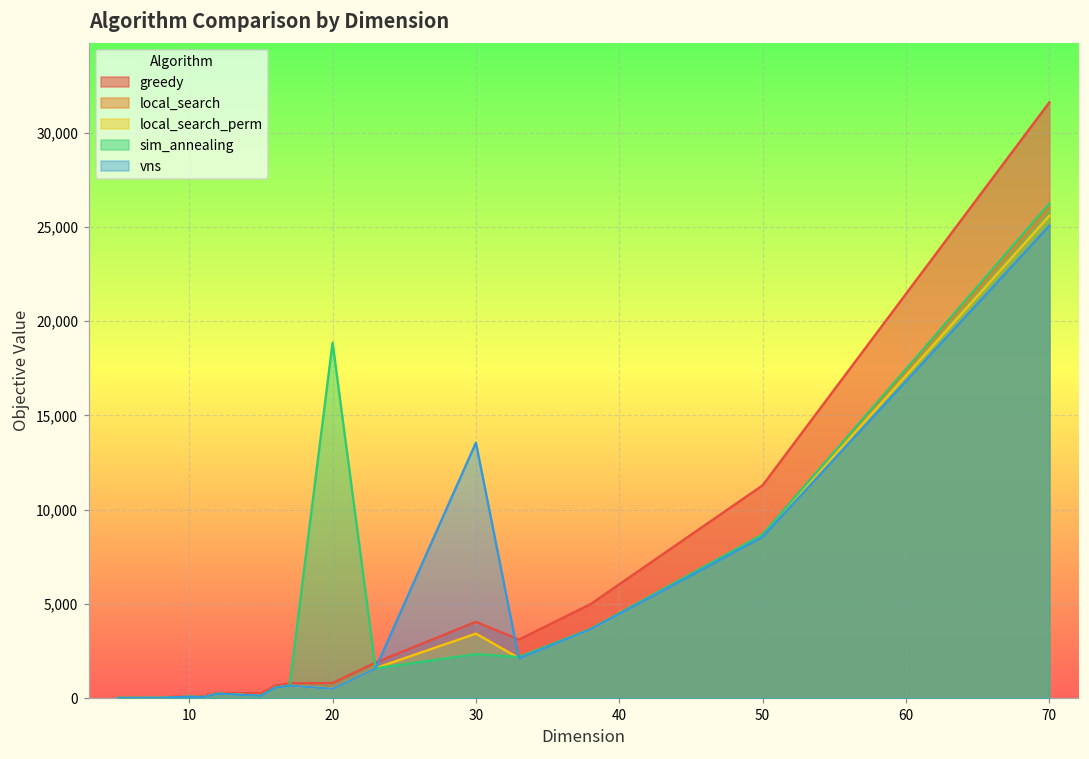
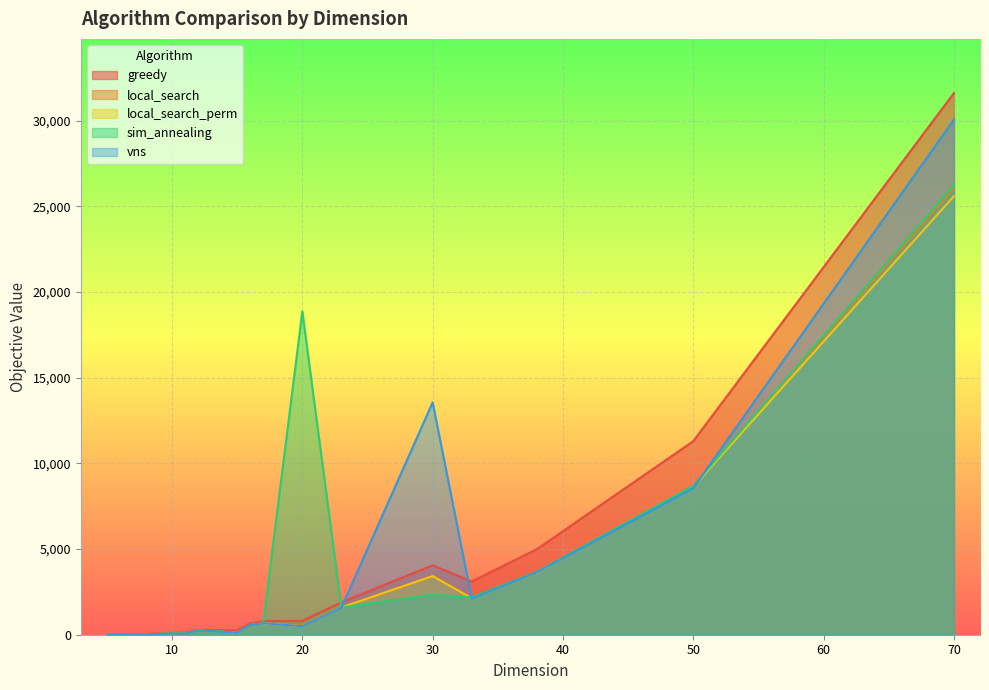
  {
    "sim_annealing": {
      "20": "18,900",
      "30": "2,300",
      "70": "26,200"
    },
    "vns": {
      "30": "13,600",
-     "70": "25,100"
+     "70": "30,100"
    }
  }
